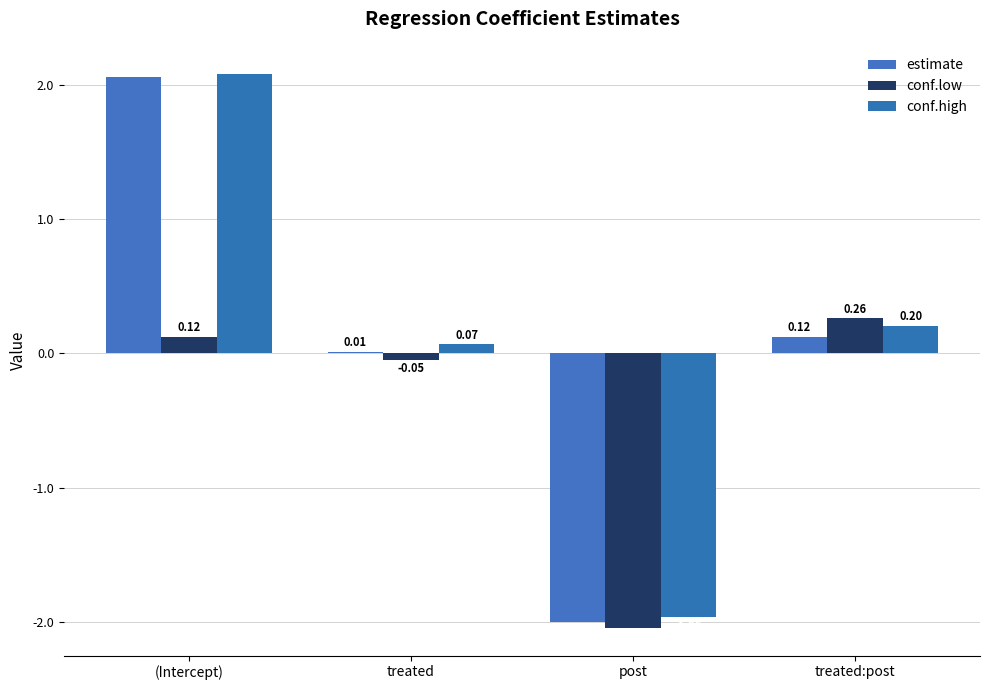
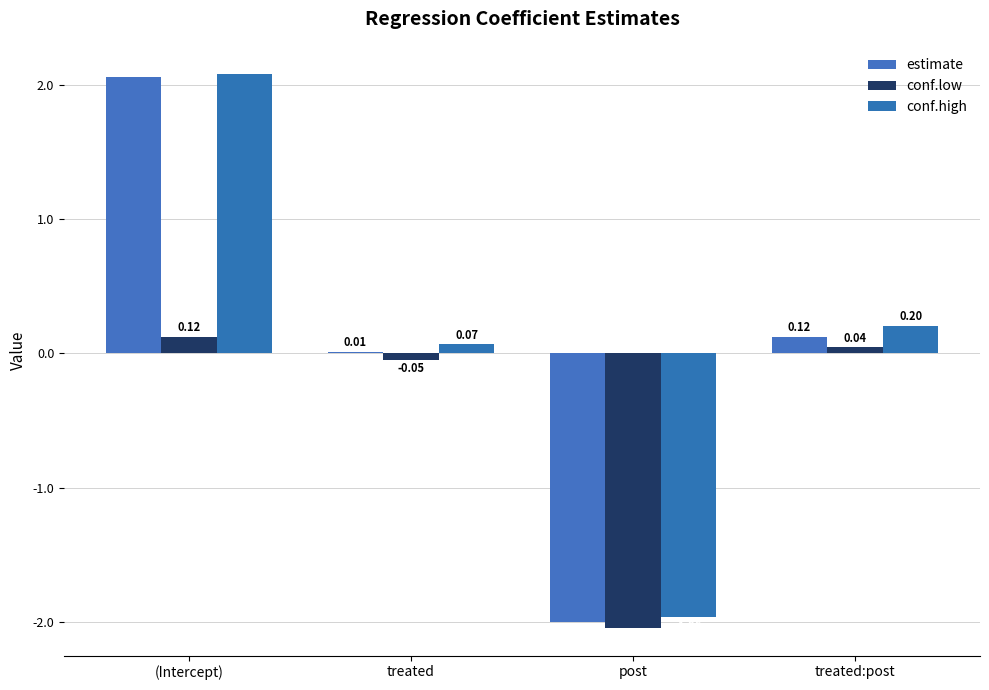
  {
    "conf.low": {
      "(Intercept)": 0.12,
      "treated": -0.05,
-     "treated:post": 0.26
+     "treated:post": 0.04
    }
  }
